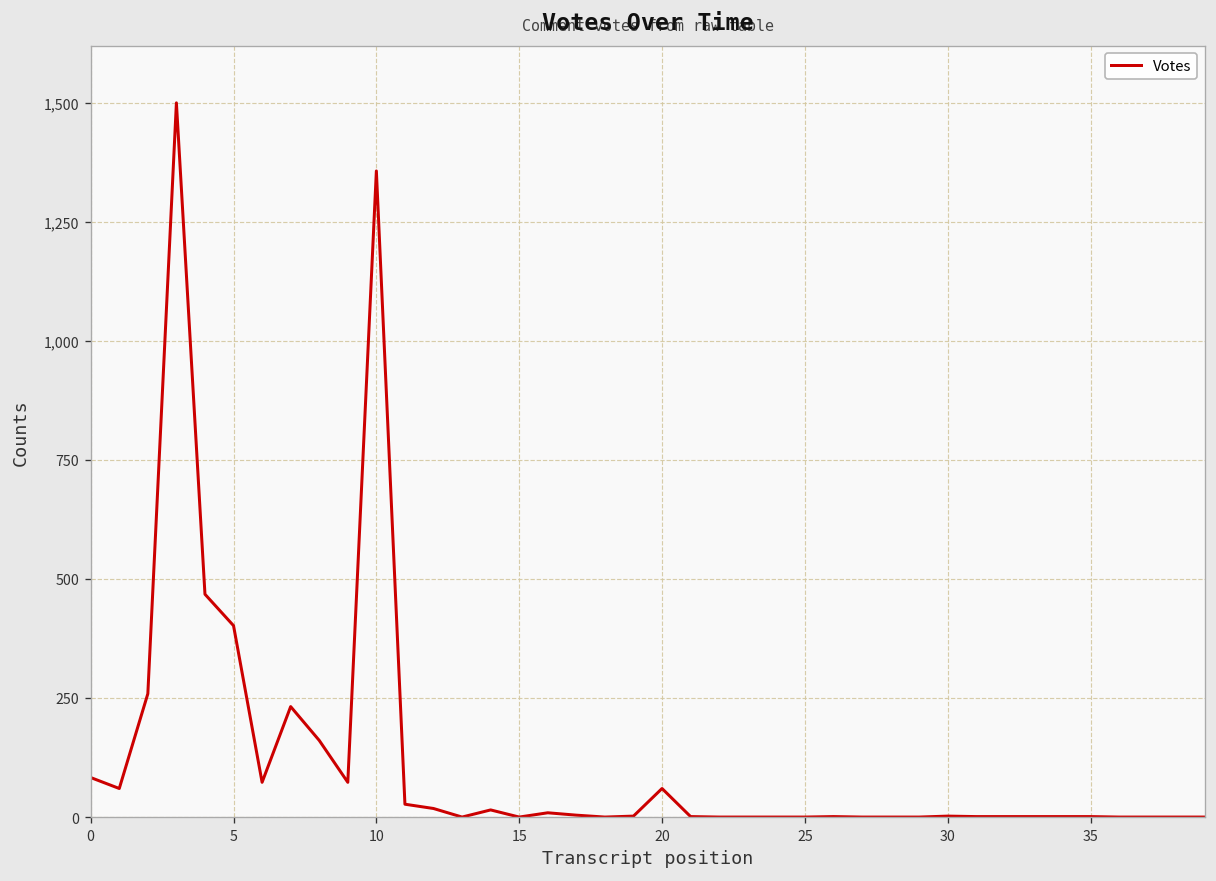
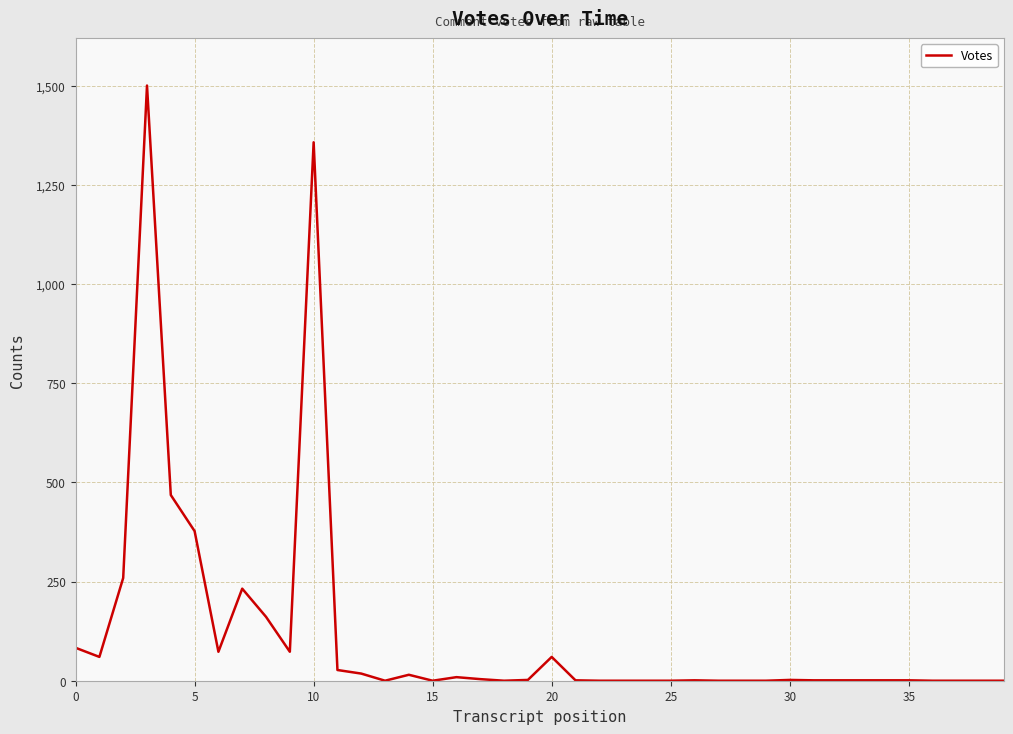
  {
    "0": "80",
-   "5": "400",
+   "5": "380",
    "10": "1,360",
    "15": "0",
    "20": "60",
    "25": "0",
    "30": "0",
    "35": "0"
  }
